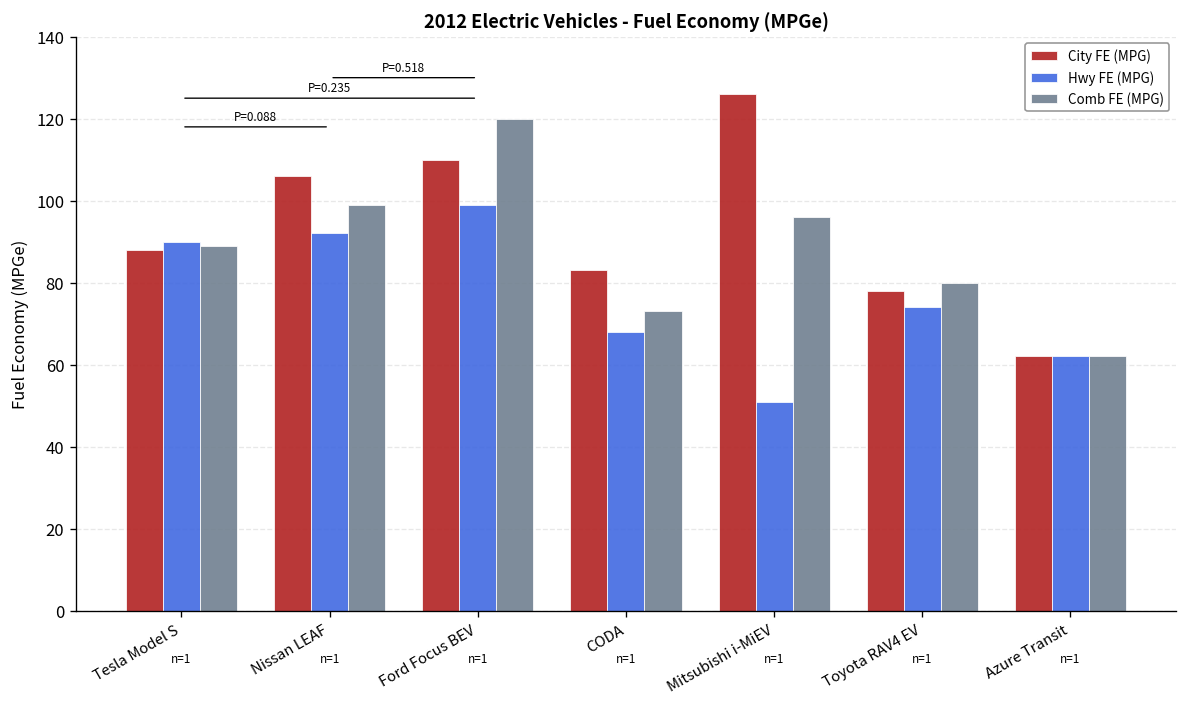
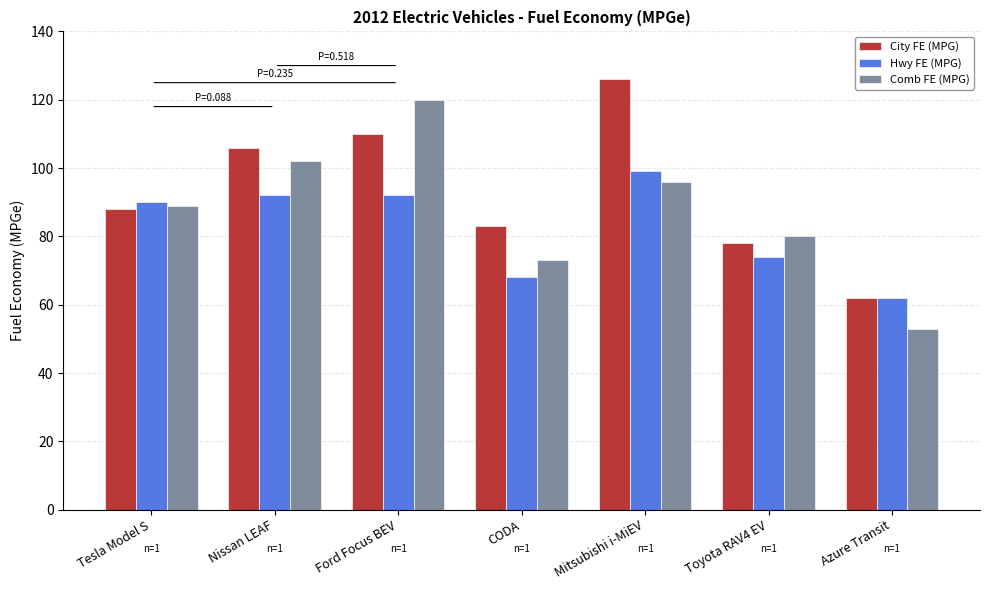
  {
    "City FE (MPG)": {
      "Tesla Model S": 88,
      "Nissan LEAF": 106,
      "Ford Focus BEV": 110,
      "CODA": 83,
      "Mitsubishi i-MiEV": 126,
      "Toyota RAV4 EV": 78,
      "Azure Transit": 62
    },
    "Hwy FE (MPG)": {
      "Tesla Model S": 90,
      "Nissan LEAF": 92,
-     "Ford Focus BEV": 99,
+     "Ford Focus BEV": 92,
      "CODA": 68,
-     "Mitsubishi i-MiEV": 51,
+     "Mitsubishi i-MiEV": 99,
      "Toyota RAV4 EV": 74,
      "Azure Transit": 62
    },
    "Comb FE (MPG)": {
      "Tesla Model S": 89,
-     "Nissan LEAF": 99,
+     "Nissan LEAF": 102,
      "Ford Focus BEV": 120,
      "CODA": 73,
      "Mitsubishi i-MiEV": 96,
      "Toyota RAV4 EV": 80,
-     "Azure Transit": 62
+     "Azure Transit": 53
    }
  }
